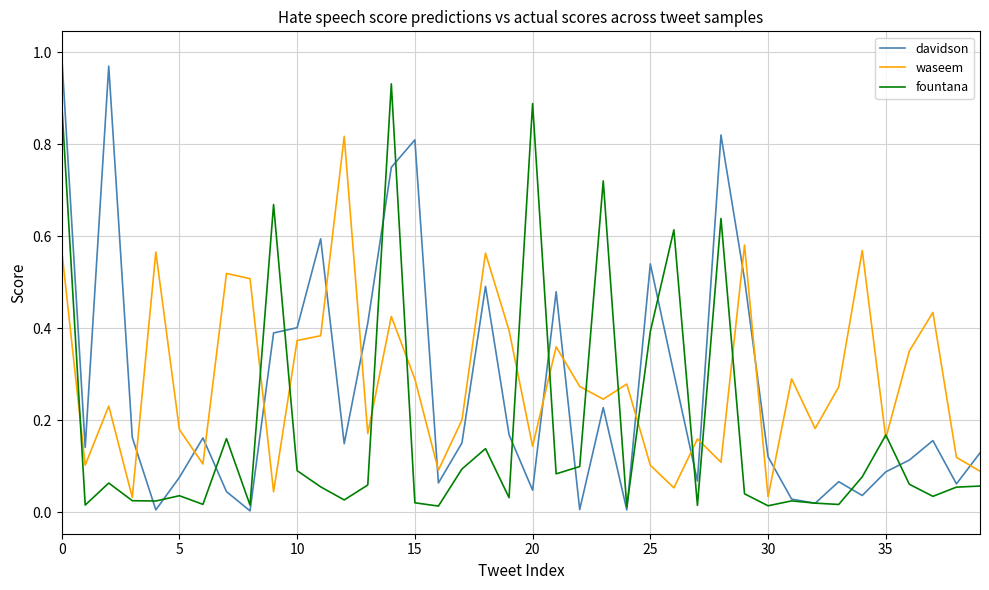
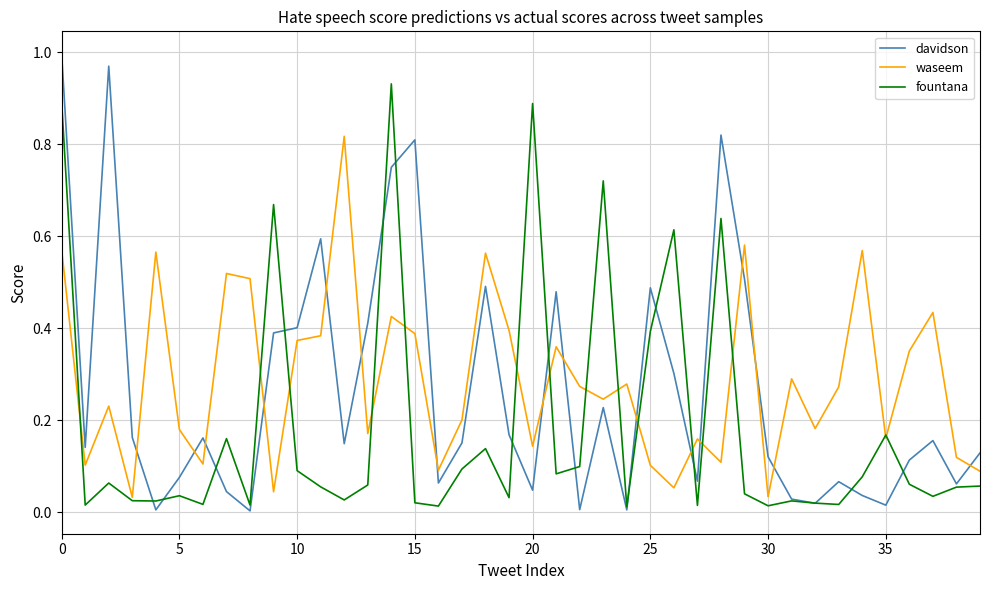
  {
    "davidson": {
      "0": 1.00,
      "5": 0.08,
      "10": 0.40,
      "15": 0.81,
      "20": 0.05,
-     "25": 0.54,
+     "25": 0.49,
      "30": 0.12,
-     "35": 0.09
+     "35": 0.02
    },
    "waseem": {
      "0": 0.57,
      "5": 0.18,
      "10": 0.37,
-     "15": 0.29,
+     "15": 0.39,
      "20": 0.14,
      "25": 0.10,
      "30": 0.03,
      "35": 0.16
    },
    "fountana": {
      "0": 0.89,
      "5": 0.04,
      "10": 0.09,
      "15": 0.02,
      "20": 0.89,
      "25": 0.39,
      "30": 0.01,
      "35": 0.17
    }
  }
